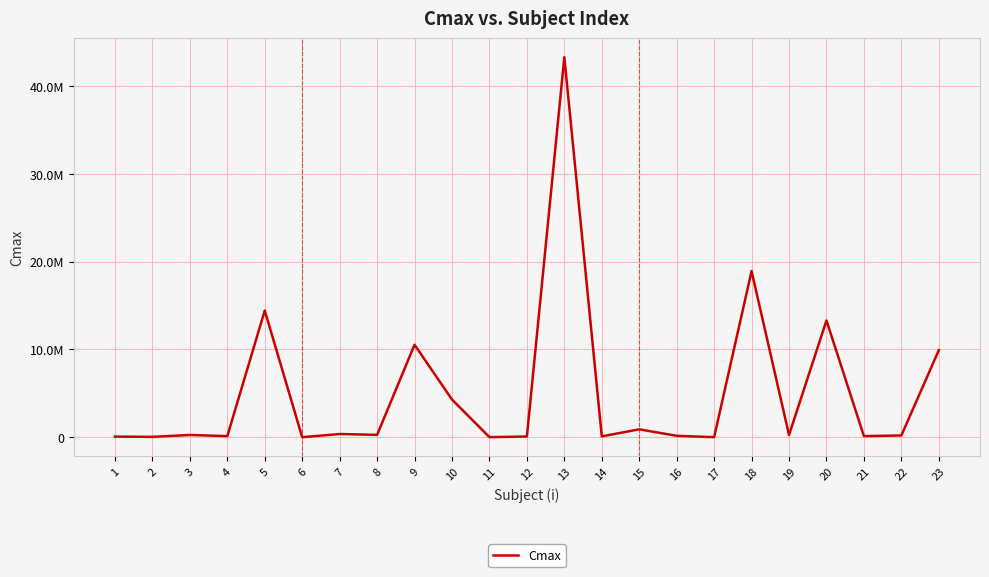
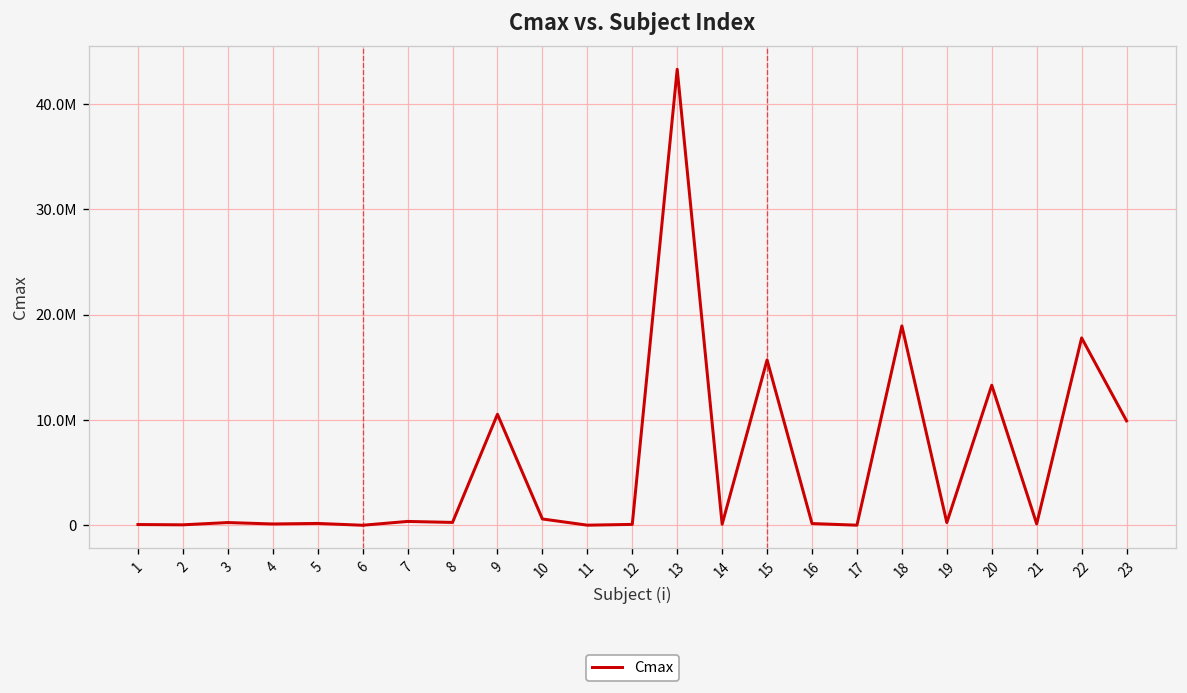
  {
    "1": 0,
    "2": 0,
    "3": 0,
    "4": 0,
-   "5": 14000000,
+   "5": 0,
    "6": 0,
    "7": 0,
    "8": 0,
    "9": 11000000,
-   "10": 4000000,
+   "10": 1000000,
    "11": 0,
    "12": 0,
    "13": 43000000,
    "14": 0,
-   "15": 1000000,
+   "15": 16000000,
    "16": 0,
    "17": 0,
    "18": 19000000,
    "19": 0,
    "20": 13000000,
    "21": 0,
-   "22": 0,
+   "22": 18000000,
    "23": 10000000
  }
